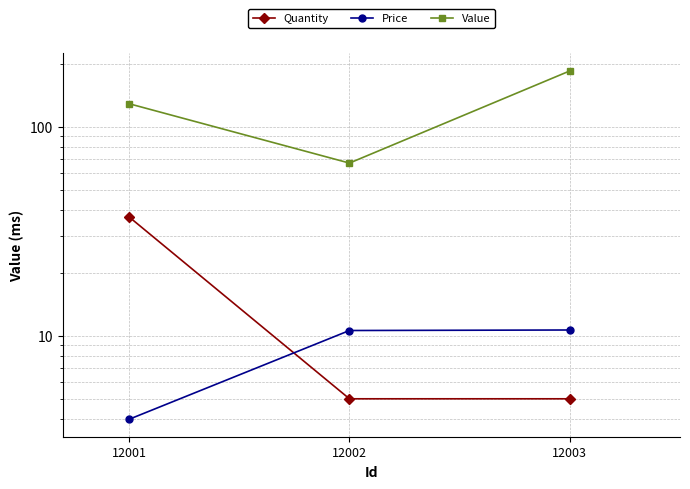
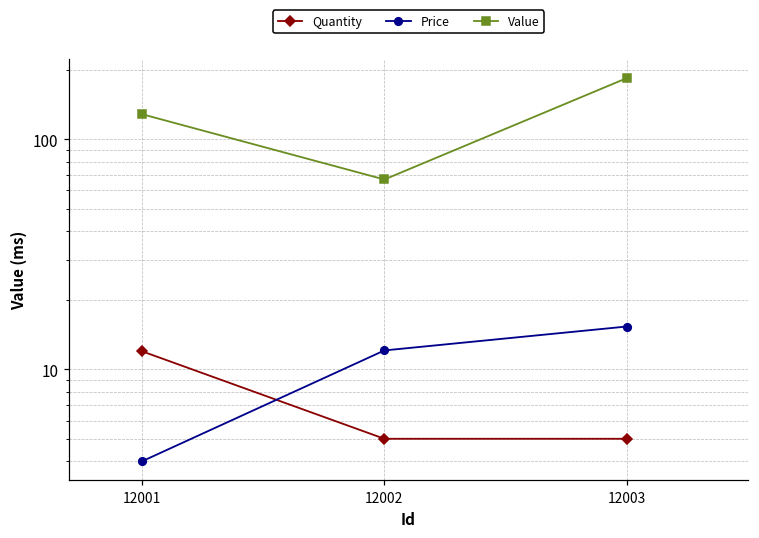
  {
    "Quantity": {
-     "12001": 37,
+     "12001": 12,
      "12002": 5,
      "12003": 5
    },
    "Price": {
      "12001": 4,
-     "12002": 11,
-     "12003": 11
+     "12002": 12,
+     "12003": 15
    },
    "Value": {
      "12001": 130,
      "12002": 67,
      "12003": 180
    }
  }
